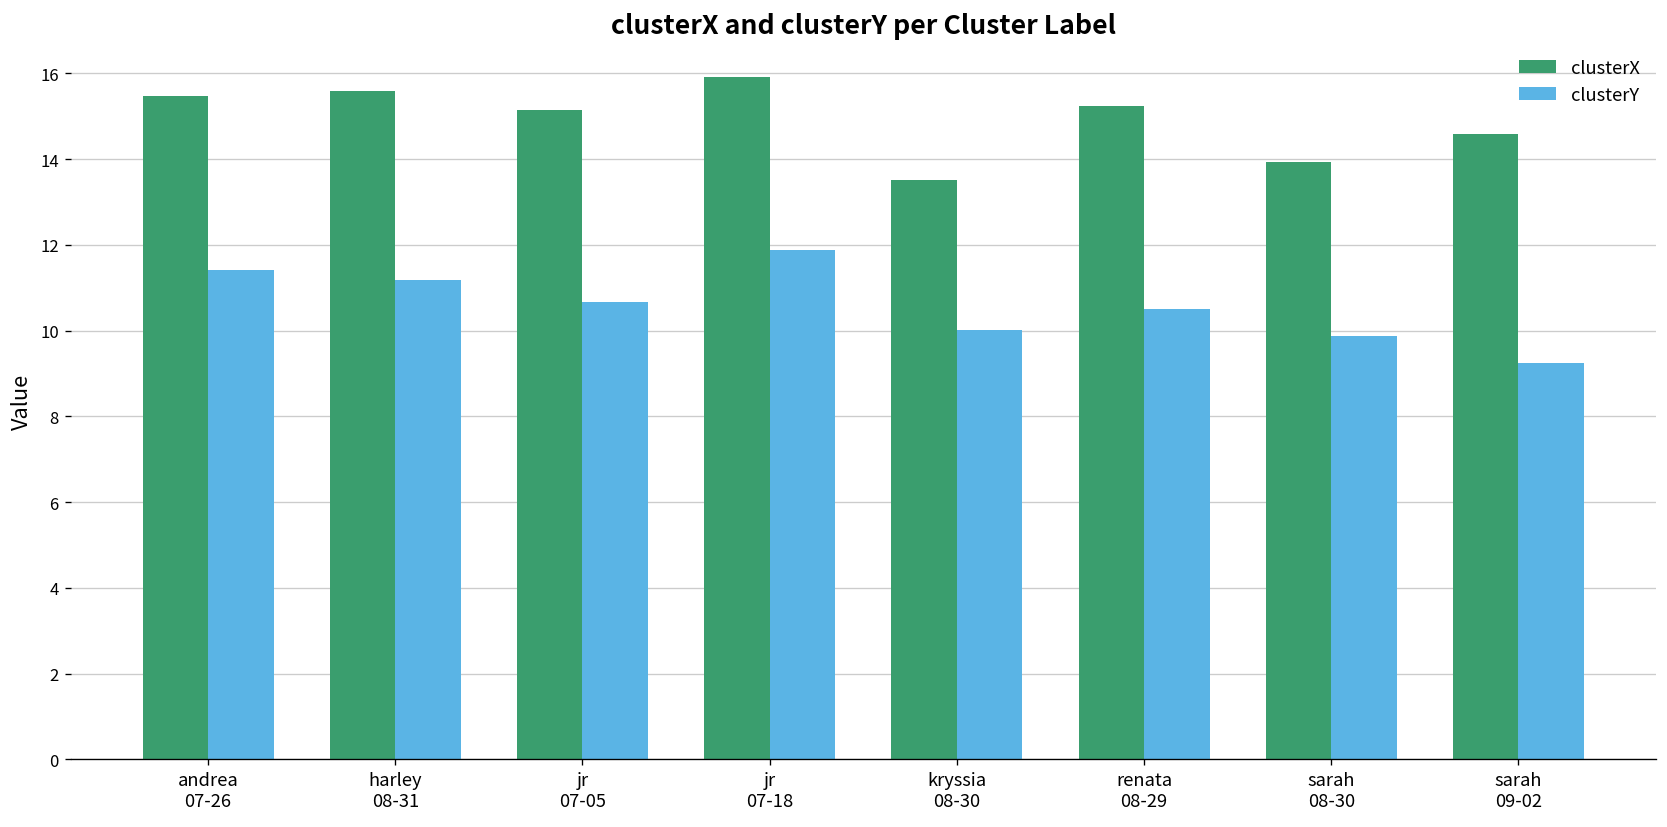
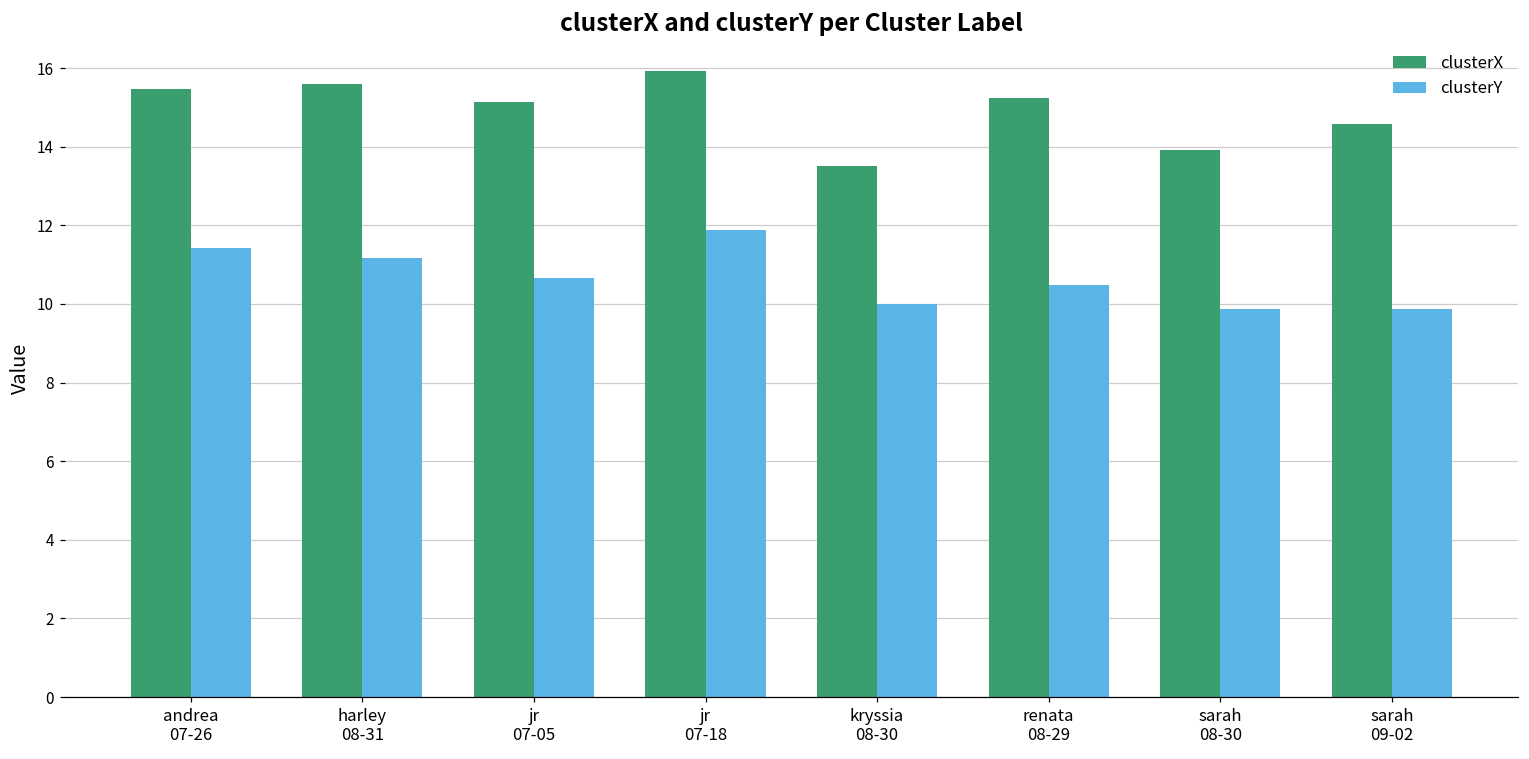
  {
    "clusterX": {
      "andrea 07-26": 15.5,
      "harley 08-31": 15.6,
      "jr 07-05": 15.1,
      "jr 07-18": 15.9,
      "kryssia 08-30": 13.5,
      "renata 08-29": 15.2,
      "sarah 08-30": 13.9,
      "sarah 09-02": 14.6
    },
    "clusterY": {
      "andrea 07-26": 11.4,
      "harley 08-31": 11.2,
      "jr 07-05": 10.7,
      "jr 07-18": 11.9,
      "kryssia 08-30": 10.0,
      "renata 08-29": 10.5,
      "sarah 08-30": 9.9,
-     "sarah 09-02": 9.2
+     "sarah 09-02": 9.9
    }
  }
